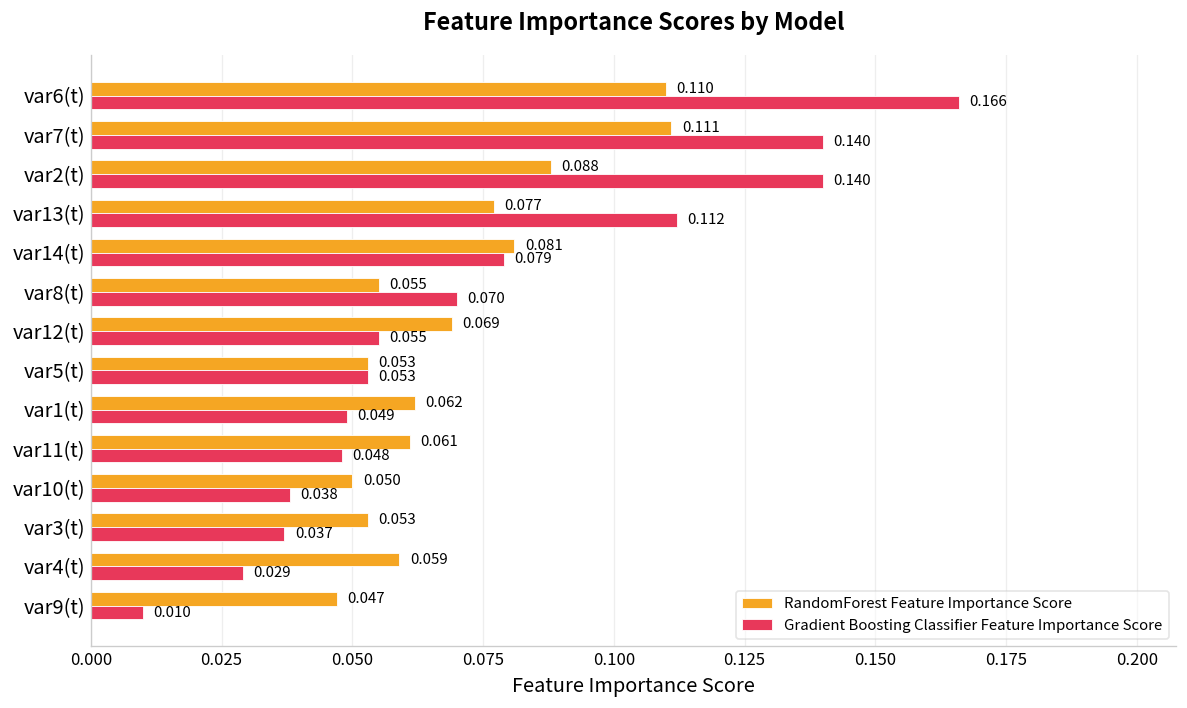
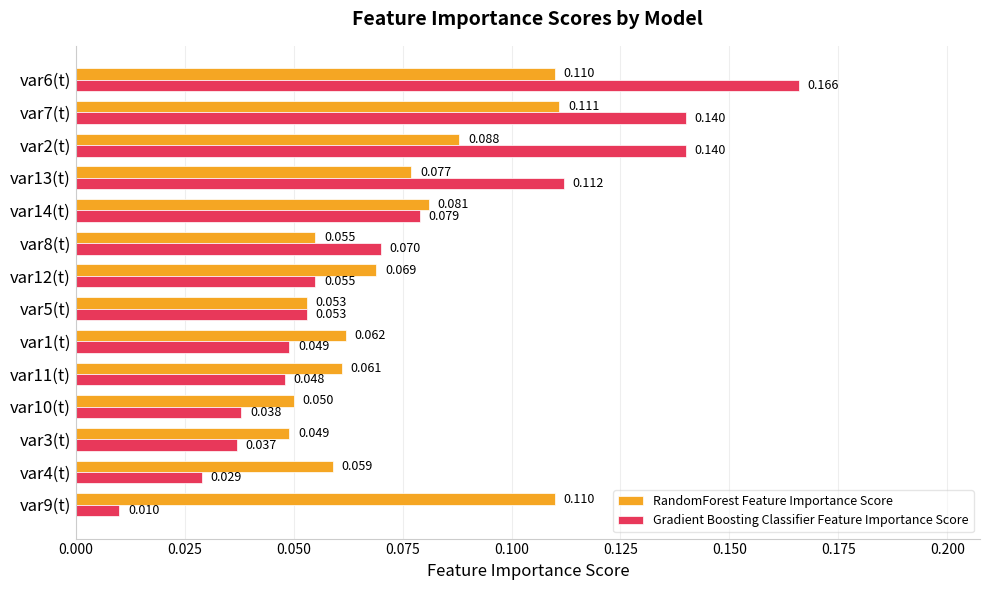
  {
    "RandomForest Feature Importance Score": {
      "var6(t)": 0.110,
      "var7(t)": 0.111,
      "var2(t)": 0.088,
      "var13(t)": 0.077,
      "var14(t)": 0.081,
      "var8(t)": 0.055,
      "var12(t)": 0.069,
      "var5(t)": 0.053,
      "var1(t)": 0.062,
      "var11(t)": 0.061,
      "var10(t)": 0.050,
-     "var3(t)": 0.053,
+     "var3(t)": 0.049,
      "var4(t)": 0.059,
-     "var9(t)": 0.047
+     "var9(t)": 0.110
    },
    "Gradient Boosting Classifier Feature Importance Score": {
      "var6(t)": 0.166,
      "var7(t)": 0.140,
      "var2(t)": 0.140,
      "var13(t)": 0.112,
      "var14(t)": 0.079,
      "var8(t)": 0.070,
      "var12(t)": 0.055,
      "var5(t)": 0.053,
      "var1(t)": 0.049,
      "var11(t)": 0.048,
      "var10(t)": 0.038,
      "var3(t)": 0.037,
      "var4(t)": 0.029,
      "var9(t)": 0.010
    }
  }
